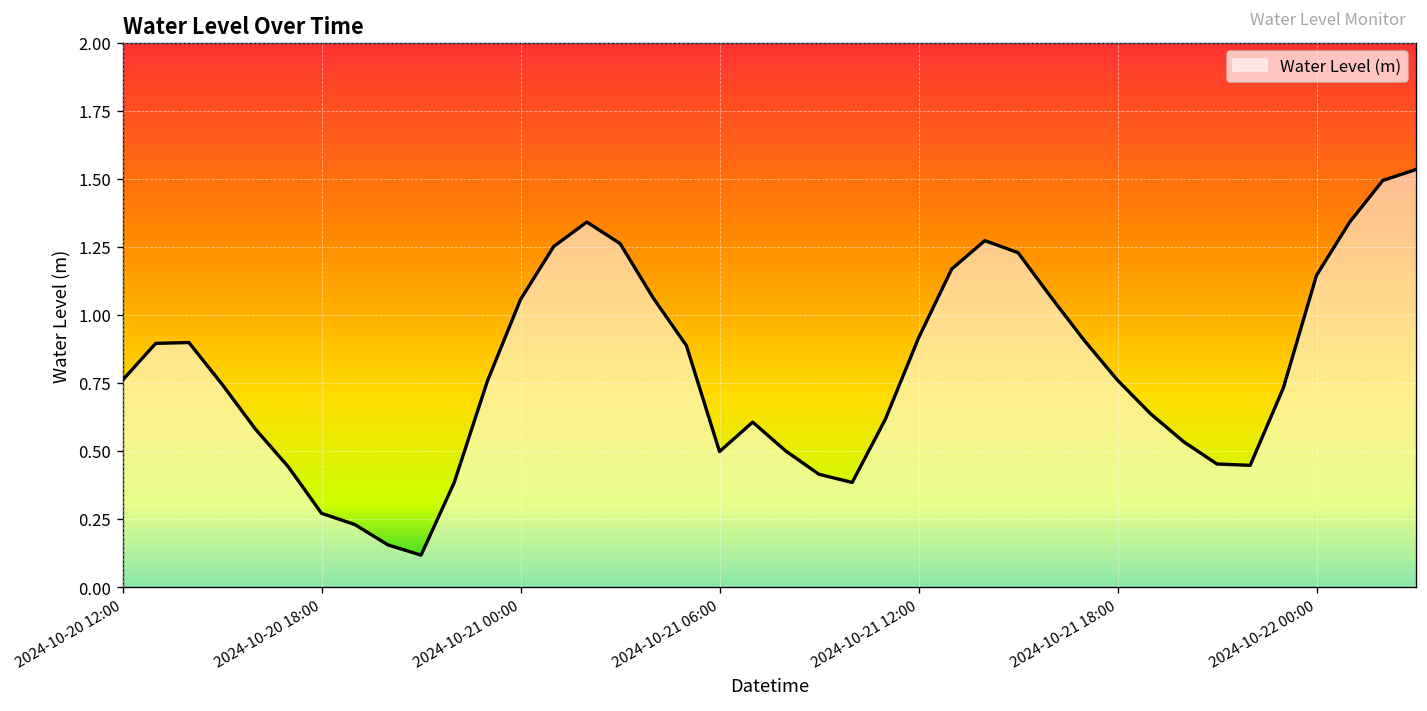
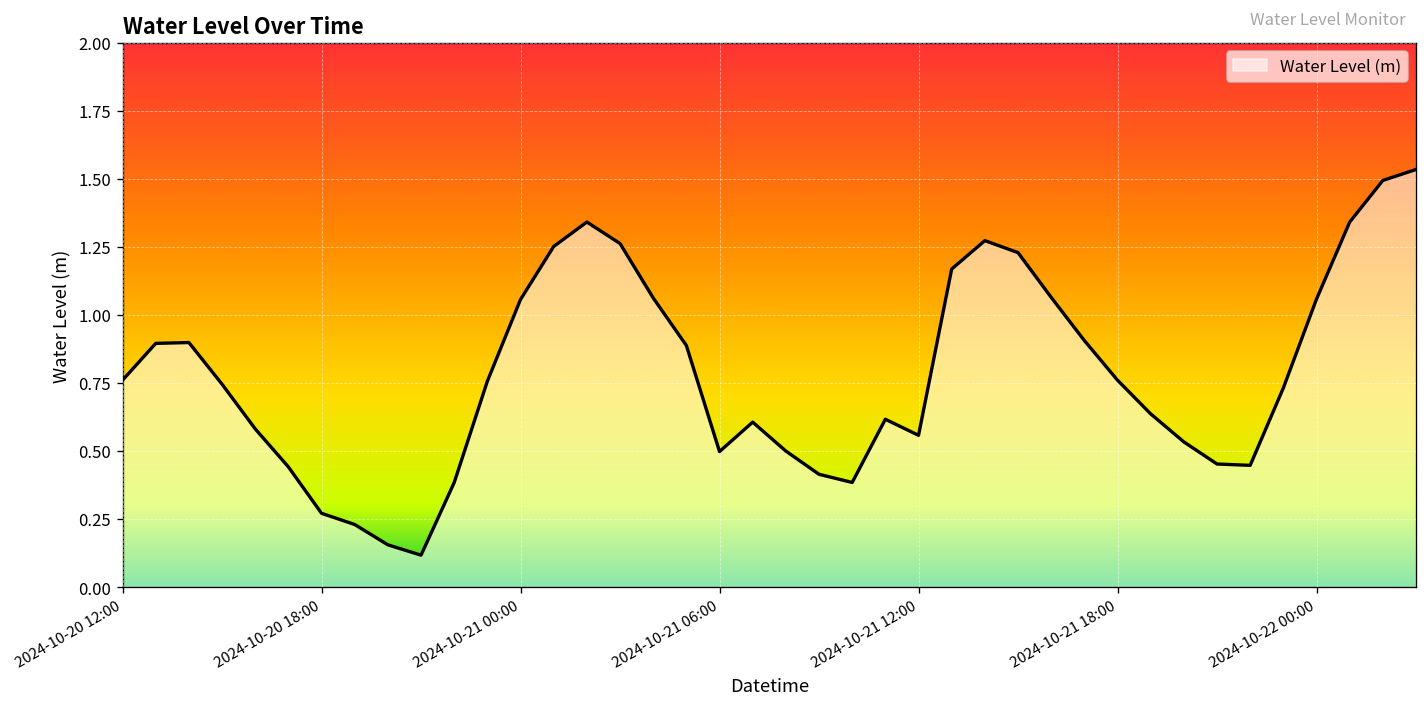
  {
    "2024-10-20 12:00": 0.76,
    "2024-10-20 18:00": 0.27,
    "2024-10-21 00:00": 1.06,
    "2024-10-21 06:00": 0.50,
-   "2024-10-21 12:00": 0.92,
+   "2024-10-21 12:00": 0.56,
    "2024-10-21 18:00": 0.76,
-   "2024-10-22 00:00": 1.15
+   "2024-10-22 00:00": 1.06
  }
